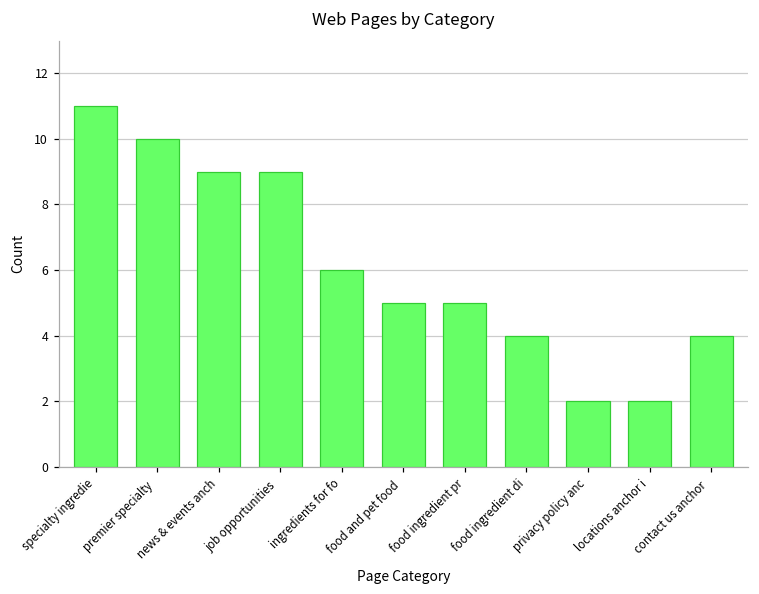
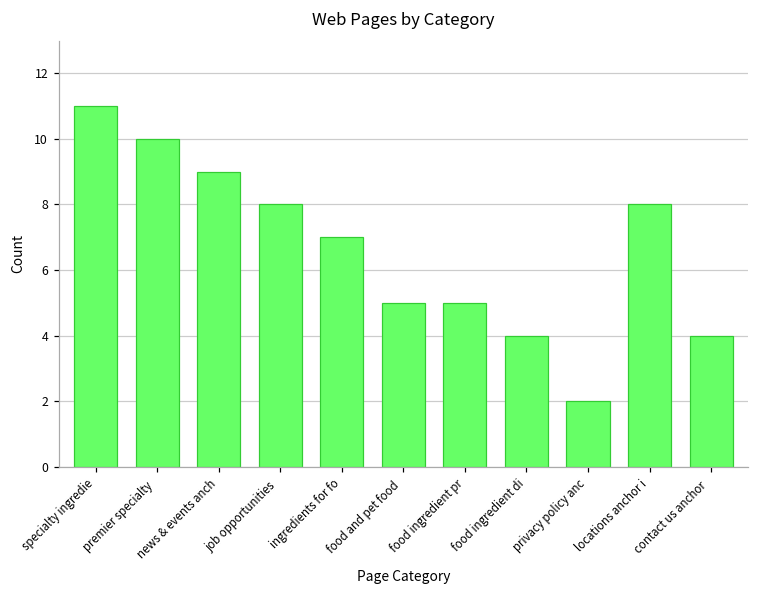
  {
    "specialty ingredie": 11,
    "premier specialty": 10,
    "news & events anch": 9,
-   "job opportunities": 9,
-   "ingredients for fo": 6,
+   "job opportunities": 8,
+   "ingredients for fo": 7,
    "food and pet food": 5,
    "food ingredient pr": 5,
    "food ingredient di": 4,
    "privacy policy anc": 2,
-   "locations anchor i": 2,
+   "locations anchor i": 8,
    "contact us anchor": 4
  }
